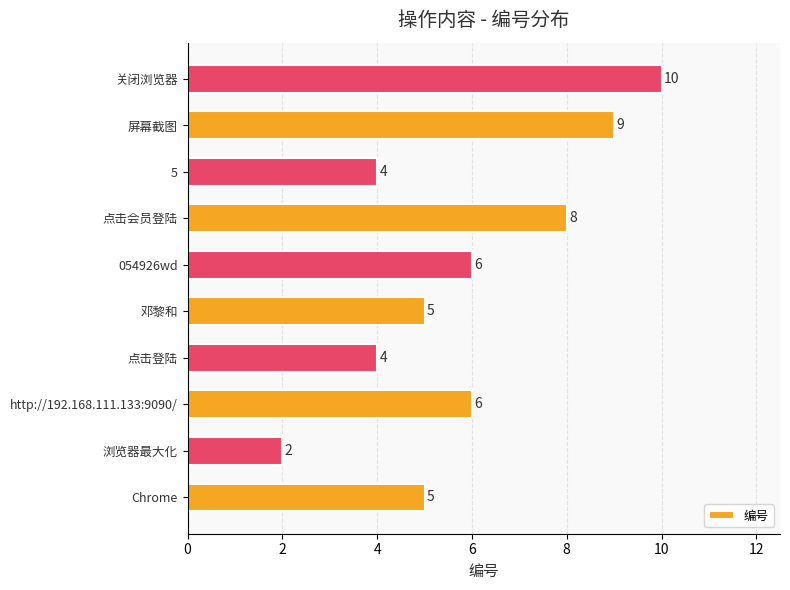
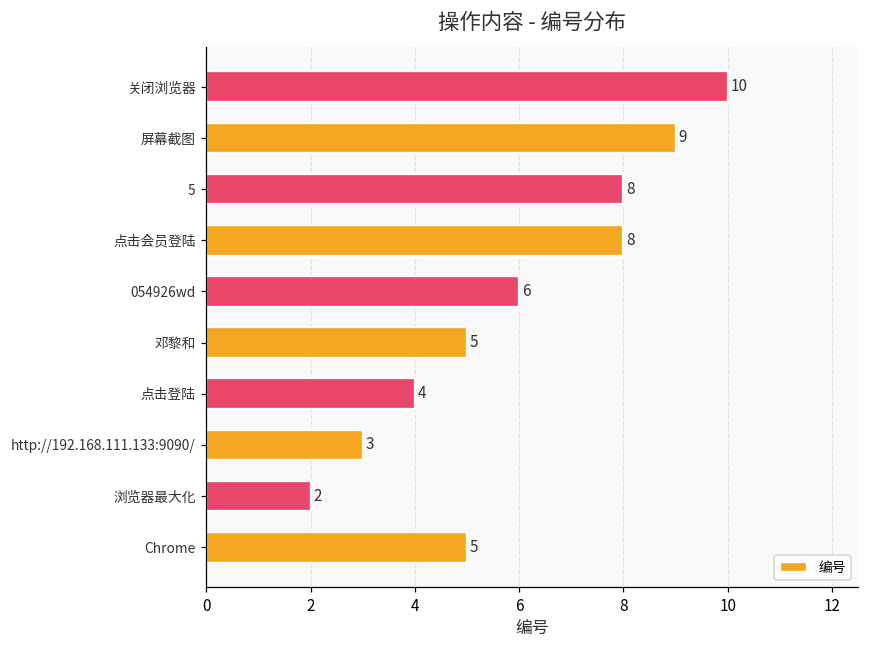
  {
    "关闭浏览器": 10,
    "屏幕截图": 9,
-   "5": 4,
+   "5": 8,
    "点击会员登陆": 8,
    "054926wd": 6,
    "邓黎和": 5,
    "点击登陆": 4,
-   "http://192.168.111.133:9090/": 6,
+   "http://192.168.111.133:9090/": 3,
    "浏览器最大化": 2,
    "Chrome": 5
  }
